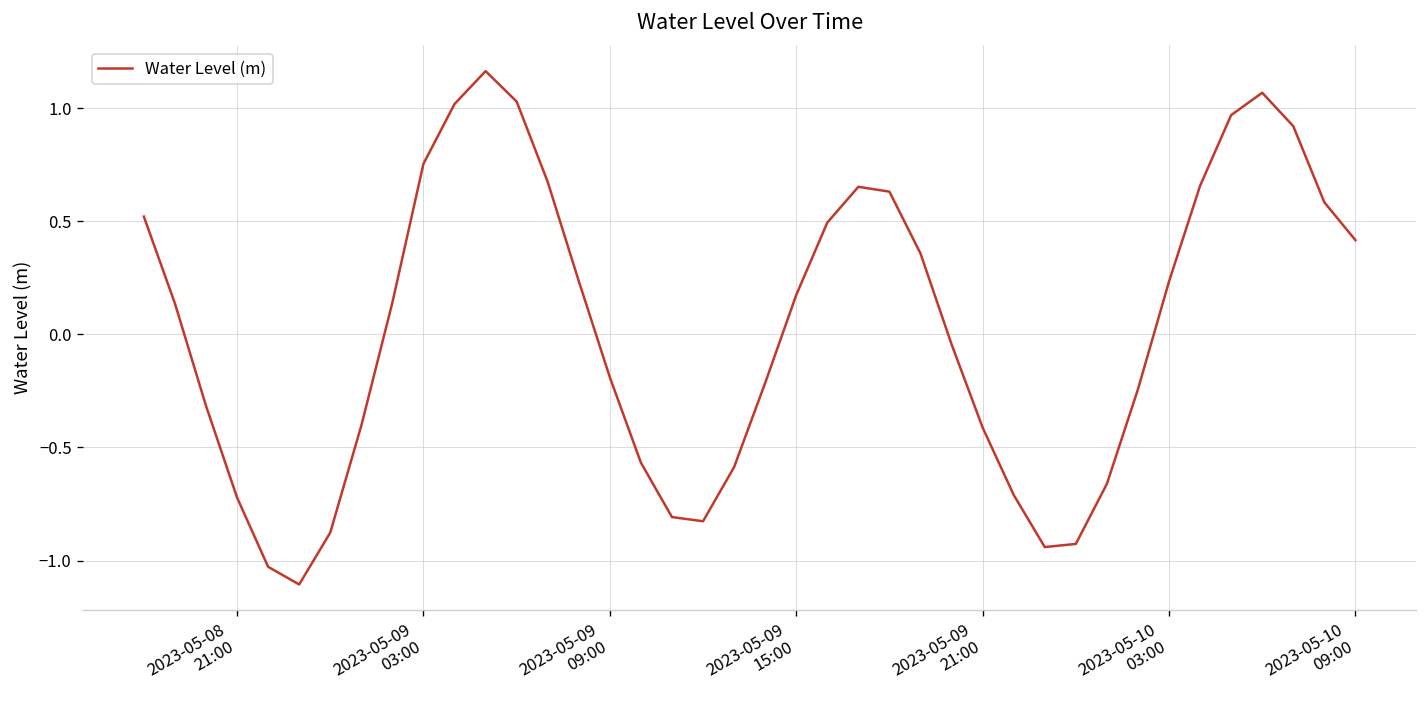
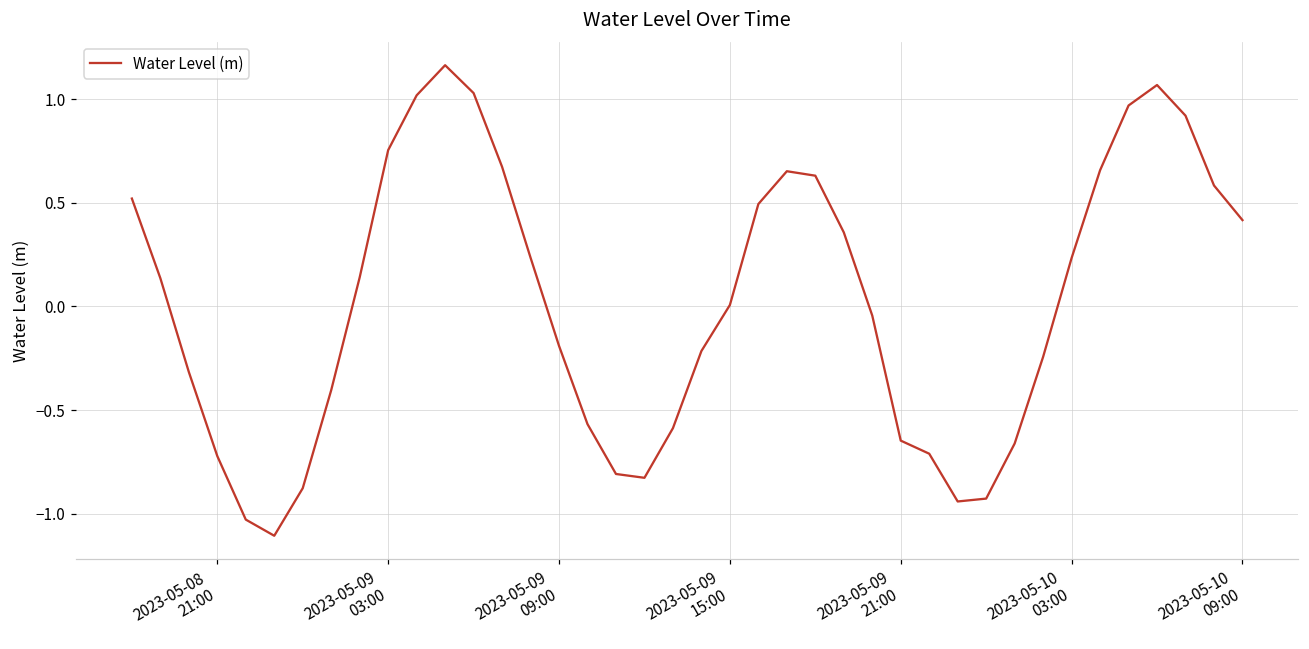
  {
    "2023-05-08 21:00": -0.72,
    "2023-05-09 03:00": 0.75,
    "2023-05-09 09:00": -0.19,
-   "2023-05-09 15:00": 0.17,
-   "2023-05-09 21:00": -0.41,
+   "2023-05-09 15:00": 0.01,
+   "2023-05-09 21:00": -0.65,
    "2023-05-10 03:00": 0.23,
    "2023-05-10 09:00": 0.42
  }
